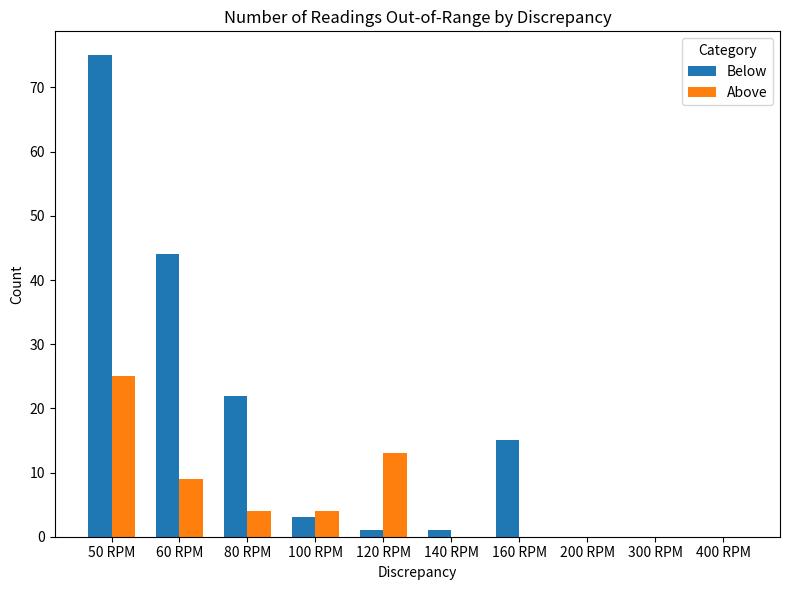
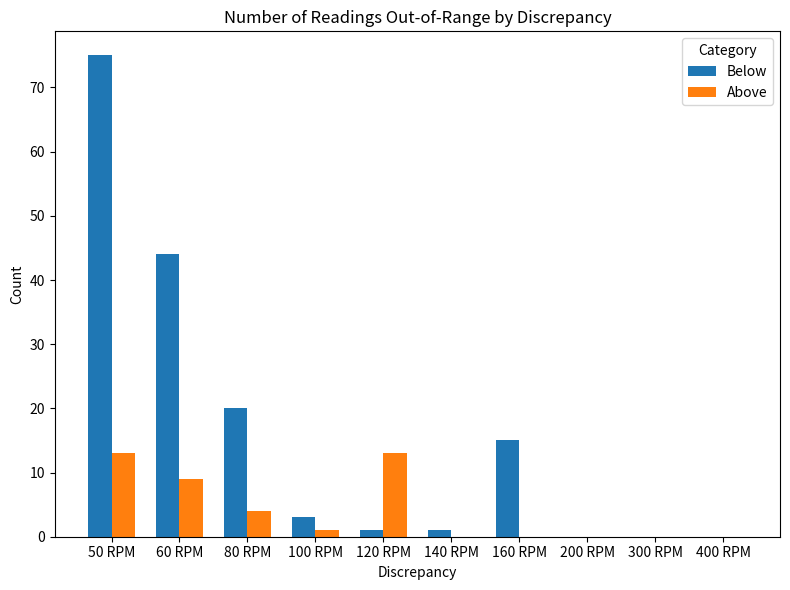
  {
    "Below": {
      "50 RPM": 75,
      "60 RPM": 44,
-     "80 RPM": 22,
+     "80 RPM": 20,
      "100 RPM": 3,
      "120 RPM": 1,
      "140 RPM": 1,
      "160 RPM": 15,
      "200 RPM": 0,
      "300 RPM": 0,
      "400 RPM": 0
    },
    "Above": {
-     "50 RPM": 25,
+     "50 RPM": 13,
      "60 RPM": 9,
      "80 RPM": 4,
-     "100 RPM": 4,
+     "100 RPM": 1,
      "120 RPM": 13,
      "140 RPM": 0,
      "160 RPM": 0,
      "200 RPM": 0,
      "300 RPM": 0,
      "400 RPM": 0
    }
  }
